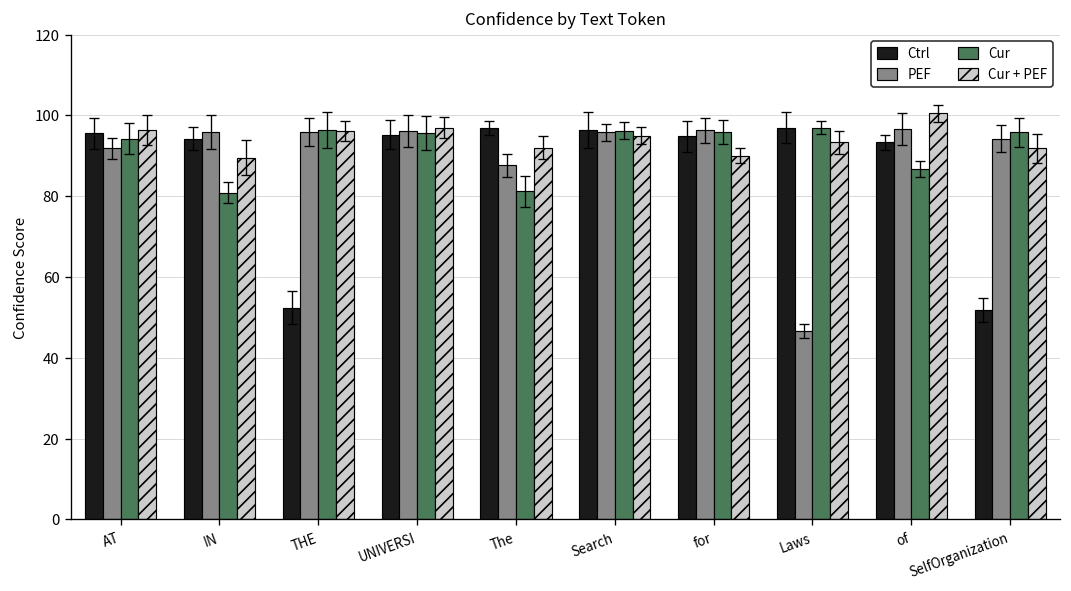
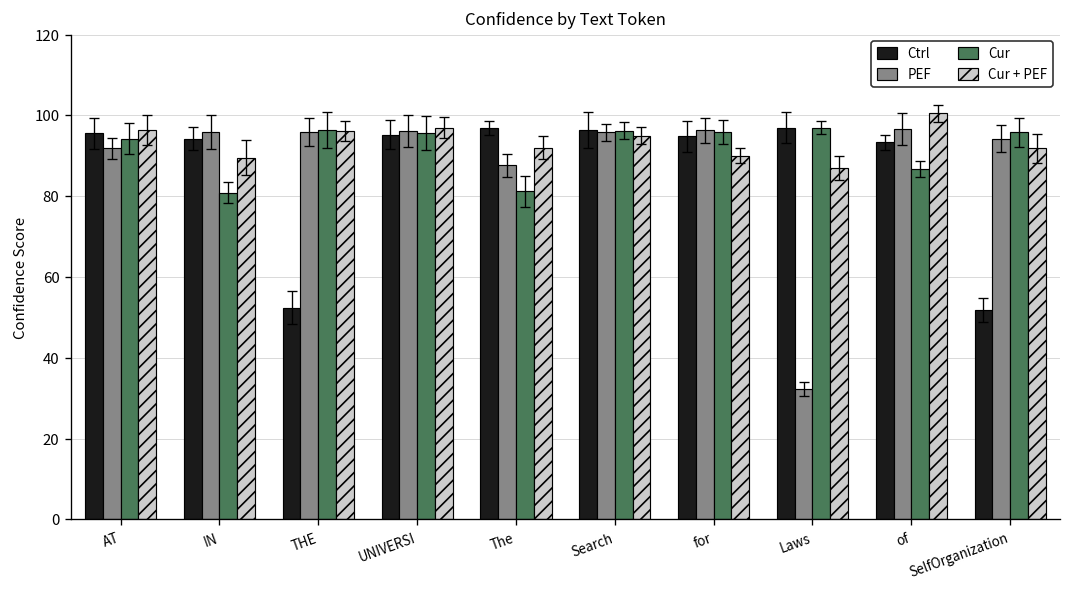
  {
    "Ctrl": {
      "AT": 96,
      "IN": 94,
      "THE": 52,
      "UNIVERSI": 95,
      "The": 97,
      "Search": 96,
      "for": 95,
      "Laws": 97,
      "of": 93,
      "SelfOrganization": 52
    },
    "PEF": {
      "AT": 92,
      "IN": 96,
      "THE": 96,
      "UNIVERSI": 96,
      "The": 88,
      "Search": 96,
      "for": 96,
-     "Laws": 47,
+     "Laws": 32,
      "of": 97,
      "SelfOrganization": 94
    },
    "Cur": {
      "AT": 94,
      "IN": 81,
      "THE": 96,
      "UNIVERSI": 96,
      "The": 81,
      "Search": 96,
      "for": 96,
      "Laws": 97,
      "of": 87,
      "SelfOrganization": 96
    },
    "Cur + PEF": {
      "AT": 96,
      "IN": 90,
      "THE": 96,
      "UNIVERSI": 97,
      "The": 92,
      "Search": 95,
      "for": 90,
-     "Laws": 93,
+     "Laws": 87,
      "of": 100,
      "SelfOrganization": 92
    }
  }
